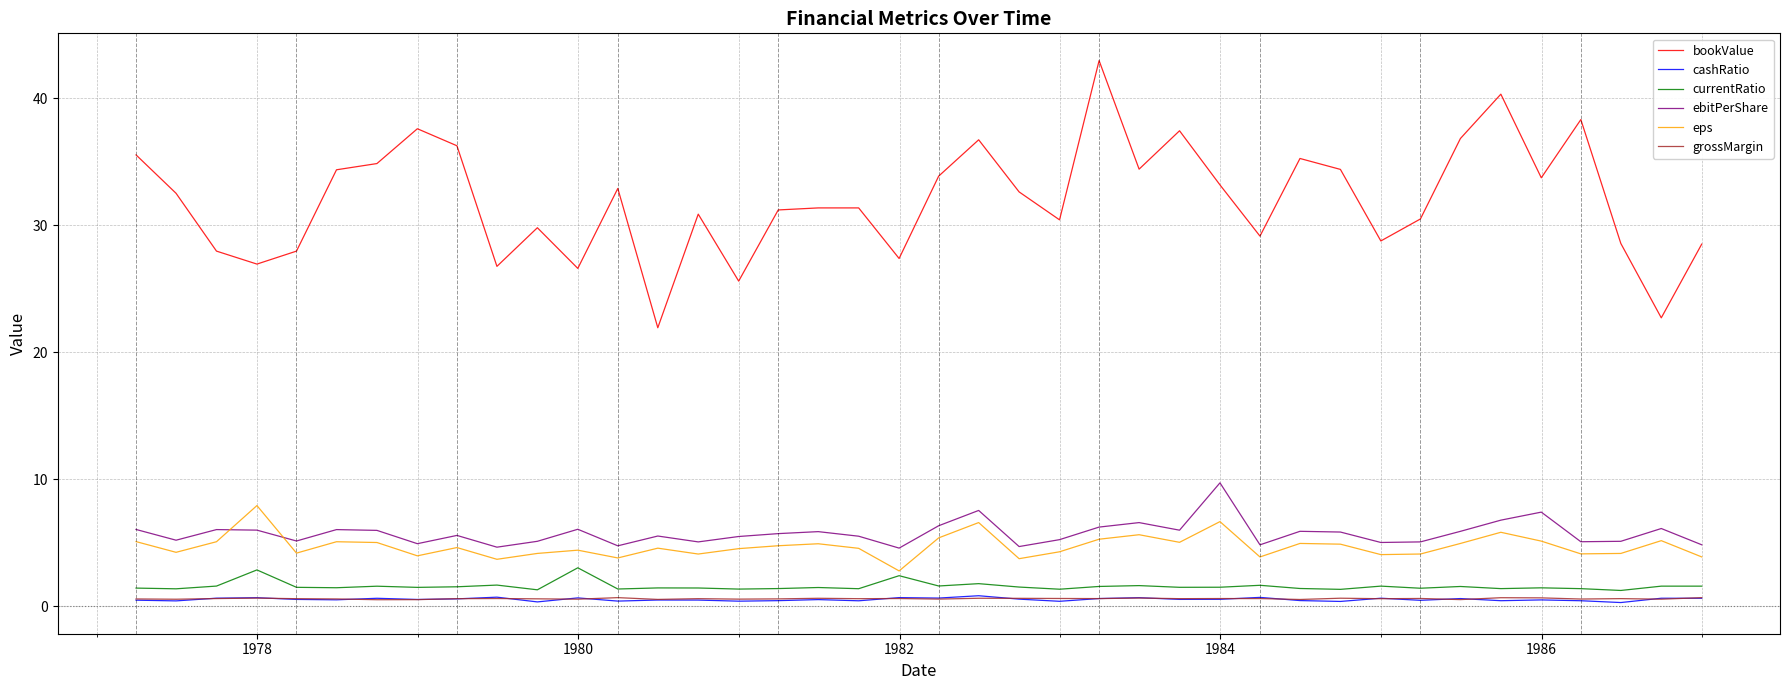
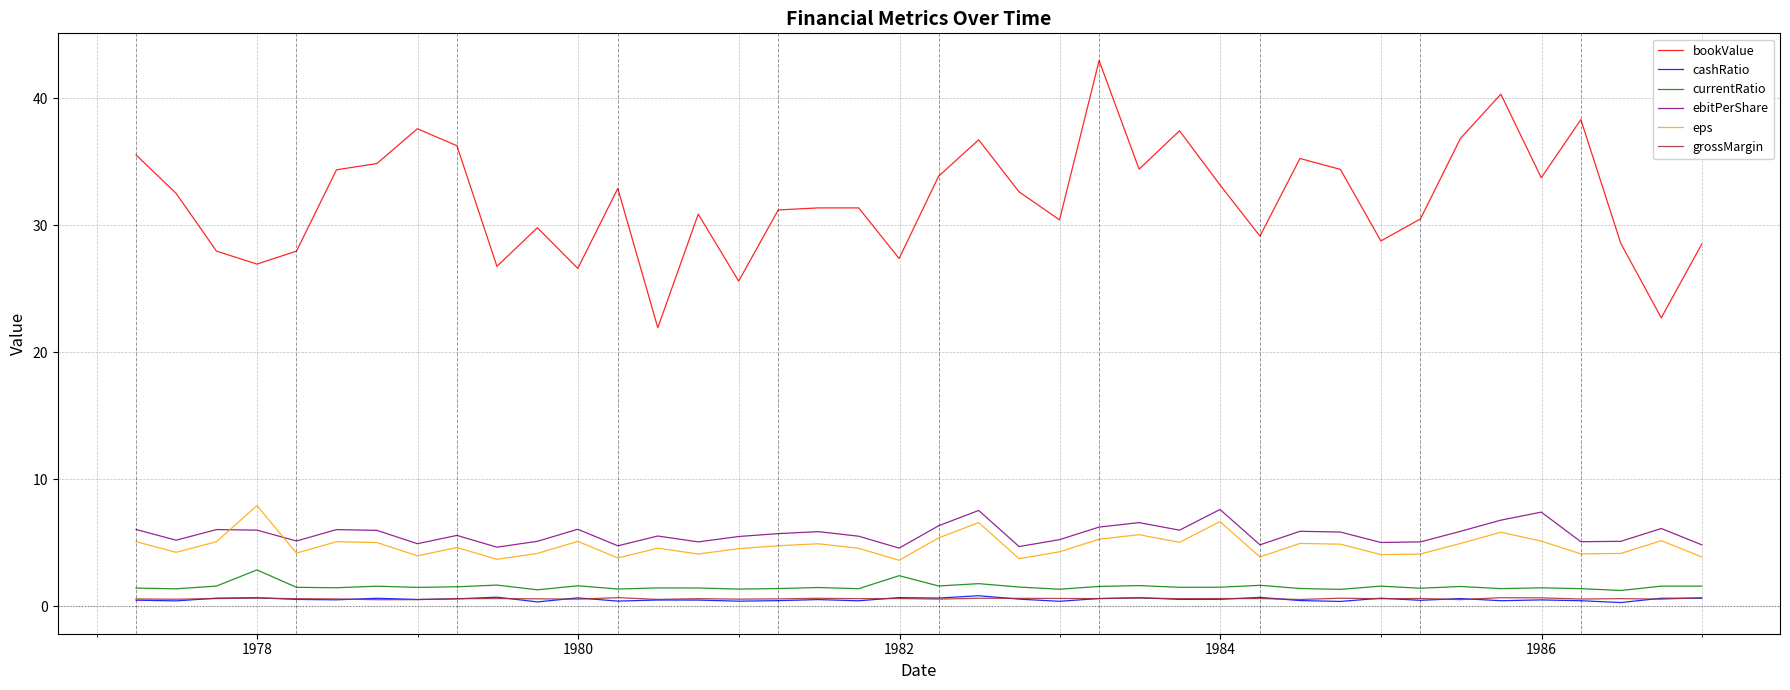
  {
    "bookValue": {
      "1978": 26.9,
      "1980": 26.6,
      "1982": 27.4,
      "1984": 33.2,
      "1986": 33.7
    },
    "currentRatio": {
      "1978": 2.9,
-     "1980": 3.0,
+     "1980": 1.6,
      "1982": 2.4,
      "1984": 1.5,
      "1986": 1.5
    },
    "ebitPerShare": {
      "1978": 6.0,
      "1980": 6.1,
      "1982": 4.6,
-     "1984": 9.7,
+     "1984": 7.6,
      "1986": 7.4
    },
    "eps": {
      "1978": 7.9,
-     "1980": 4.4,
-     "1982": 2.8,
+     "1980": 5.1,
+     "1982": 3.6,
      "1984": 6.7,
      "1986": 5.1
    }
  }
